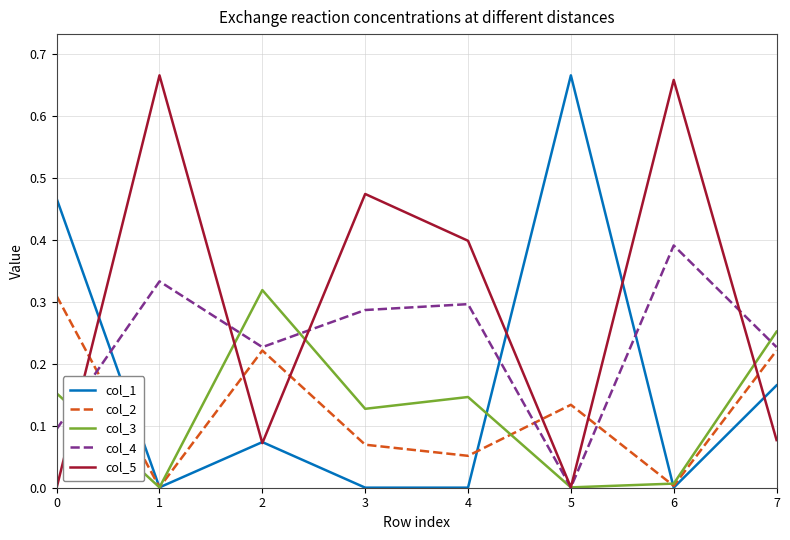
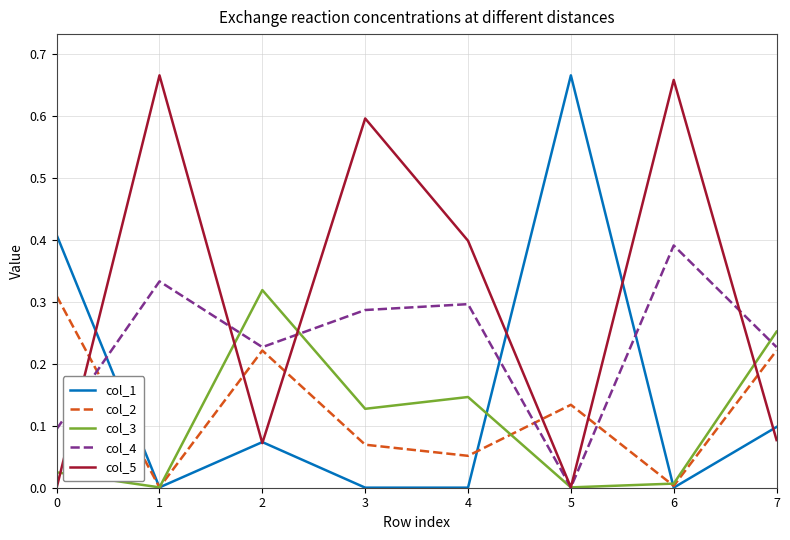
  {
    "col_1": {
-     "0": 0.47,
+     "0": 0.41,
      "3": 0.00,
      "4": 0.00,
      "5": 0.67,
-     "7": 0.17
+     "7": 0.10
    },
    "col_2": {
      "0": 0.31,
      "2": 0.22,
      "3": 0.07,
      "4": 0.05,
      "5": 0.13,
      "7": 0.22
    },
    "col_3": {
-     "0": 0.15,
+     "0": 0.02,
      "2": 0.32,
      "3": 0.13,
      "4": 0.15,
      "7": 0.25
    },
    "col_4": {
      "0": 0.09,
      "1": 0.33,
      "2": 0.23,
      "3": 0.29,
      "4": 0.30,
      "6": 0.39,
      "7": 0.23
    },
    "col_5": {
      "0": 0.00,
      "1": 0.67,
-     "3": 0.47,
+     "3": 0.60,
      "4": 0.40,
      "6": 0.66,
      "7": 0.08
    }
  }
